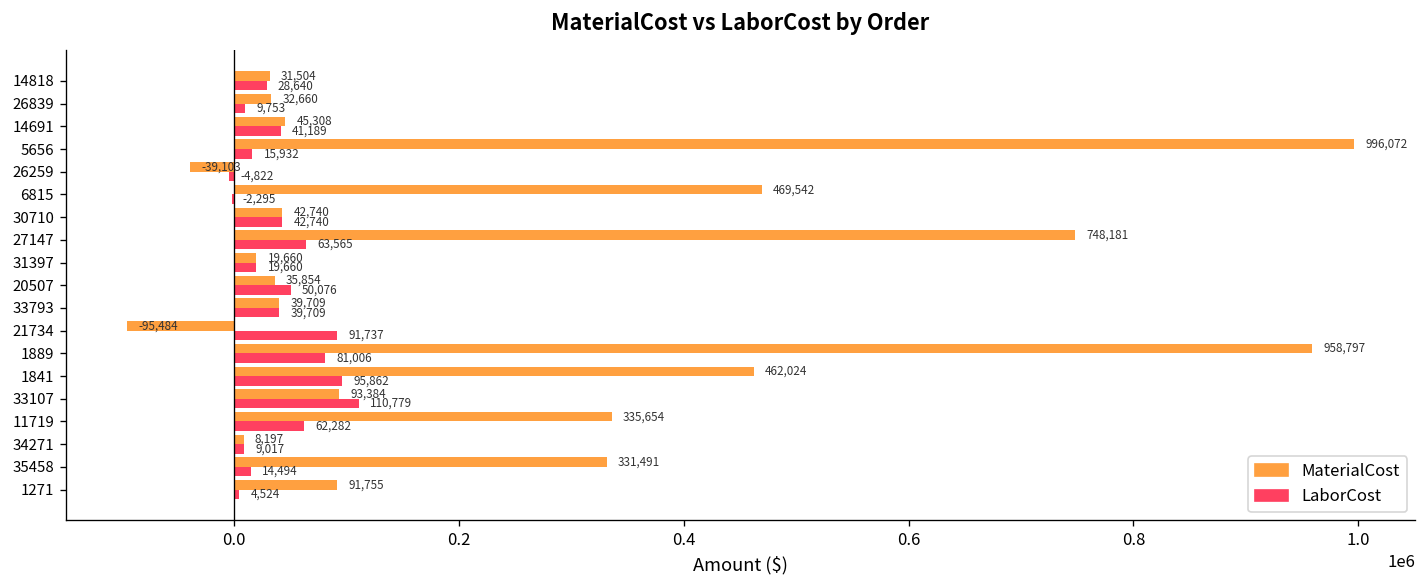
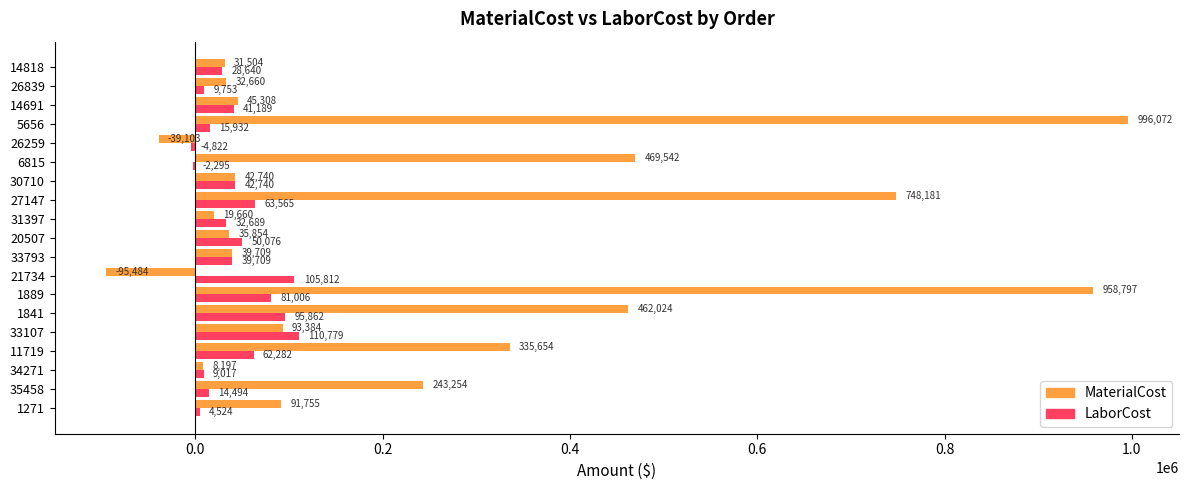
  {
    "MaterialCost": {
      "26839": "32,660",
      "5656": "996,072",
      "26259": "-39,103",
      "6815": "469,542",
      "27147": "748,181",
      "31397": "19,660",
      "20507": "35,854",
      "21734": "-95,484",
      "1889": "958,797",
      "1841": "462,024",
      "33107": "93,384",
      "11719": "335,654",
-     "35458": "331,491",
+     "35458": "243,254",
      "1271": "91,755"
    },
    "LaborCost": {
      "26839": "9,753",
      "5656": "15,932",
      "26259": "-4,822",
      "6815": "-2,295",
      "27147": "63,565",
-     "31397": "19,660",
+     "31397": "32,689",
      "20507": "50,076",
-     "21734": "91,737",
+     "21734": "105,812",
      "1889": "81,006",
      "1841": "95,862",
      "33107": "110,779",
      "11719": "62,282",
      "35458": "14,494",
      "1271": "4,524"
    }
  }
